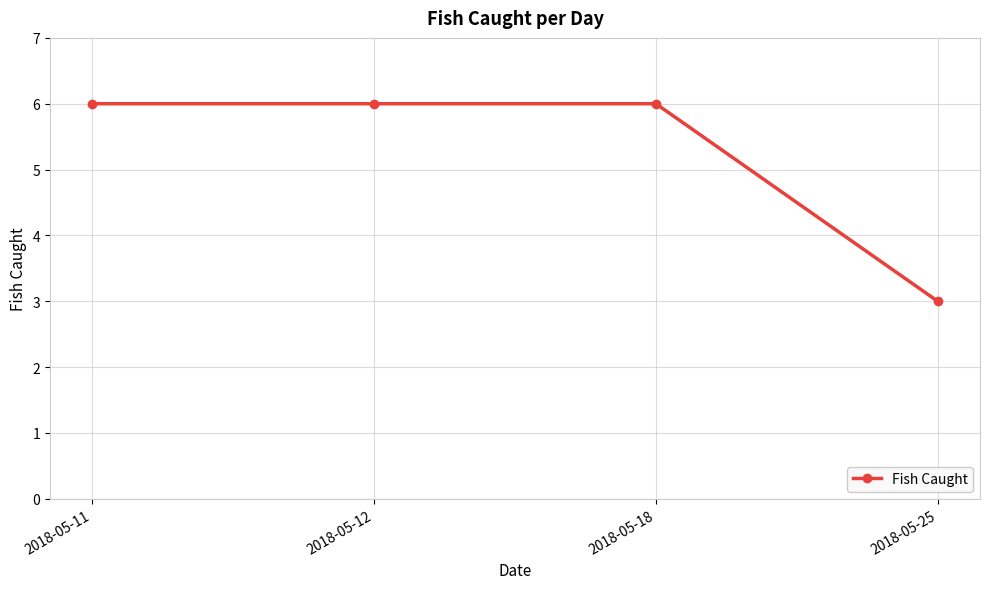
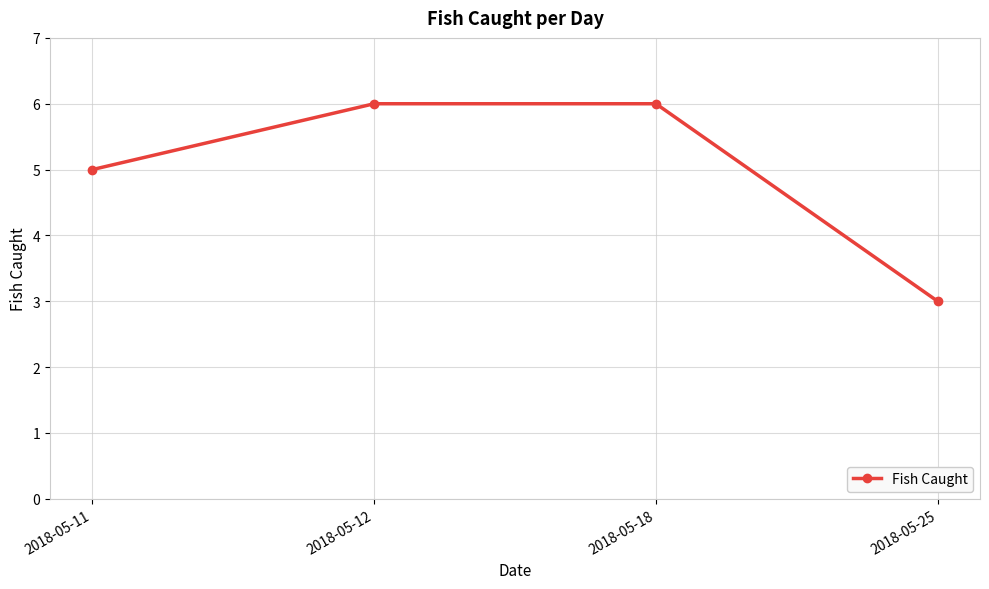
  {
-   "2018-05-11": 6,
+   "2018-05-11": 5,
    "2018-05-12": 6,
    "2018-05-18": 6,
    "2018-05-25": 3
  }
